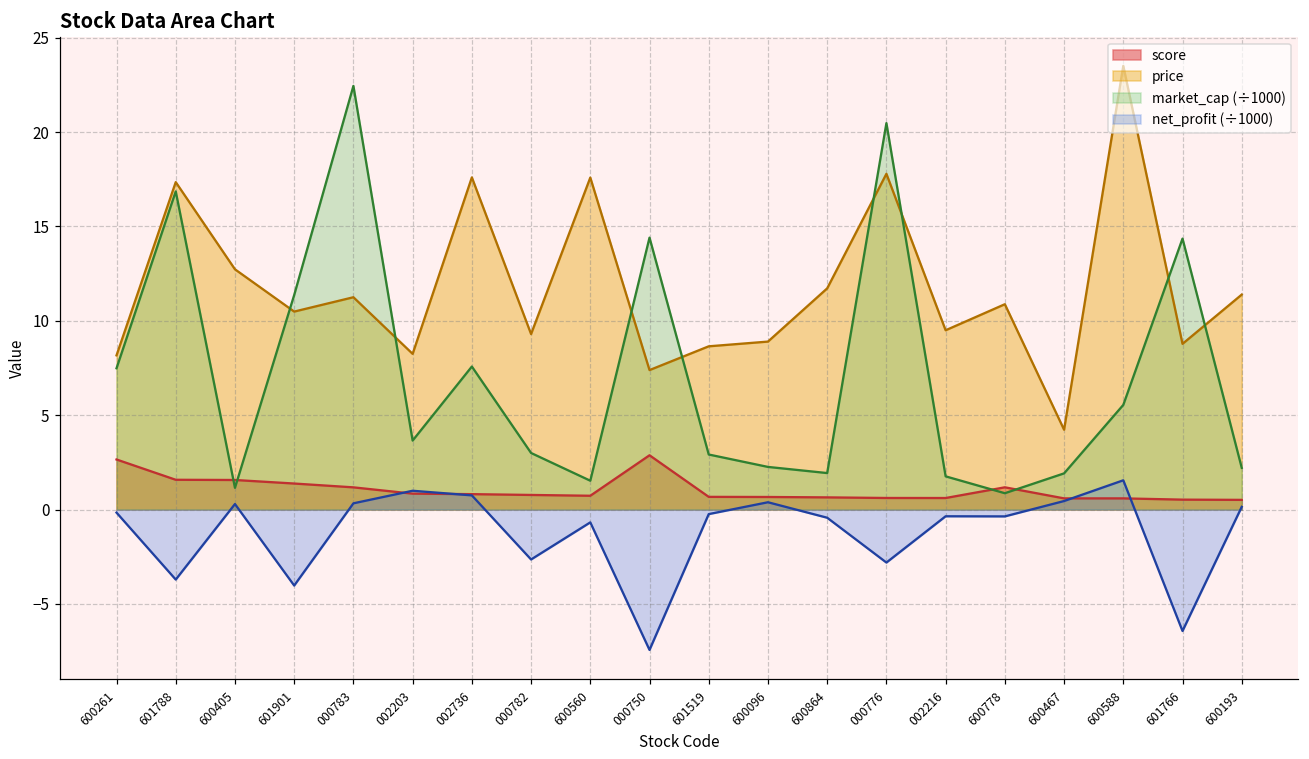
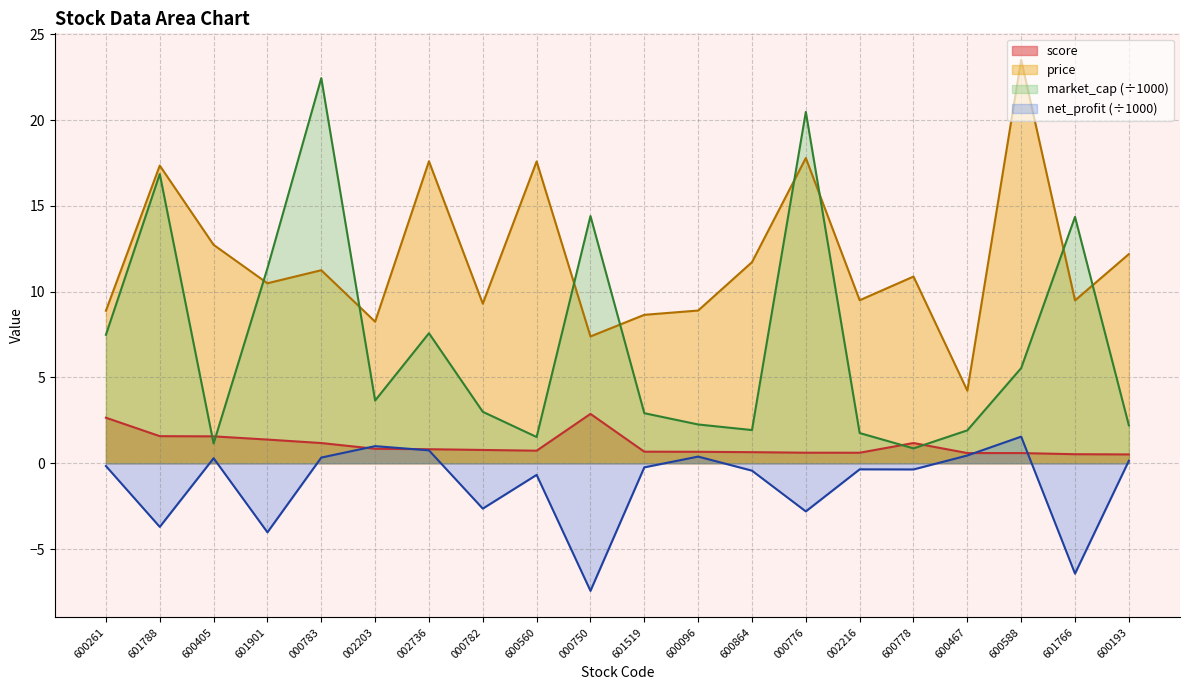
  {
    "score": {
      "600261": 2.7,
      "601788": 1.6,
      "600405": 1.6,
      "601901": 1.4,
      "000783": 1.2,
      "002203": 0.8,
      "000782": 0.8,
      "600560": 0.7,
      "000750": 2.9,
      "601519": 0.7,
      "600096": 0.7,
      "600864": 0.6,
      "000776": 0.6,
      "002216": 0.6,
      "600778": 1.2,
      "600588": 0.6,
      "601766": 0.5,
      "600193": 0.5
    },
    "price": {
-     "600261": 8.2,
+     "600261": 8.9,
      "601788": 17.4,
      "600405": 12.7,
      "601901": 10.5,
      "000783": 11.3,
      "002203": 8.3,
      "002736": 17.6,
      "000782": 9.3,
      "600560": 17.6,
      "000750": 7.4,
      "601519": 8.7,
      "600096": 8.9,
      "600864": 11.7,
      "000776": 17.8,
      "002216": 9.5,
      "600778": 10.9,
      "600467": 4.2,
-     "601766": 8.8,
-     "600193": 11.4
+     "601766": 9.5,
+     "600193": 12.2
    },
    "market_cap (÷1000)": {
      "600261": 7.5,
      "601788": 16.9,
      "600405": 1.1,
      "601901": 11.4,
      "000783": 22.4,
      "002203": 3.7,
      "002736": 7.6,
      "000782": 3.0,
      "600560": 1.5,
      "000750": 14.4,
      "601519": 2.9,
      "600096": 2.3,
      "600864": 1.9,
      "000776": 20.5,
      "002216": 1.8,
      "600778": 0.9,
      "600467": 1.9,
      "600588": 5.5,
      "601766": 14.4,
      "600193": 2.2
    }
  }
